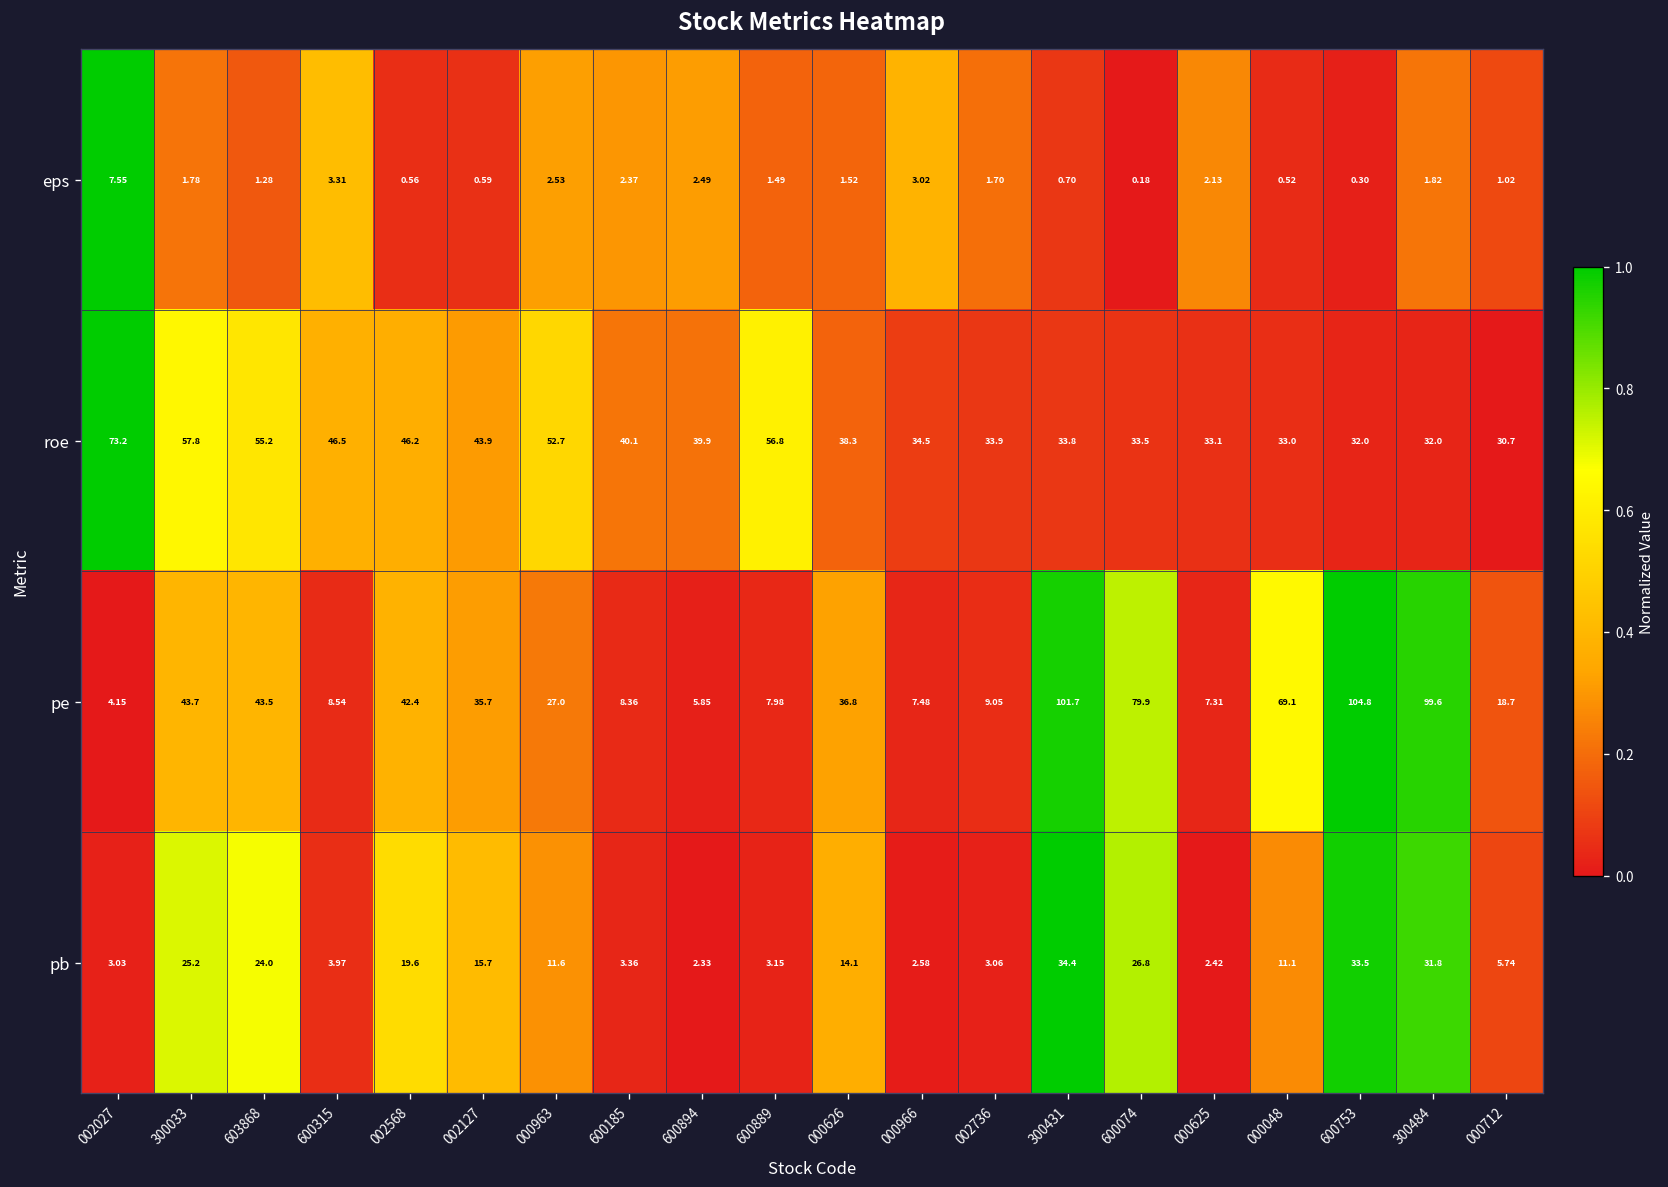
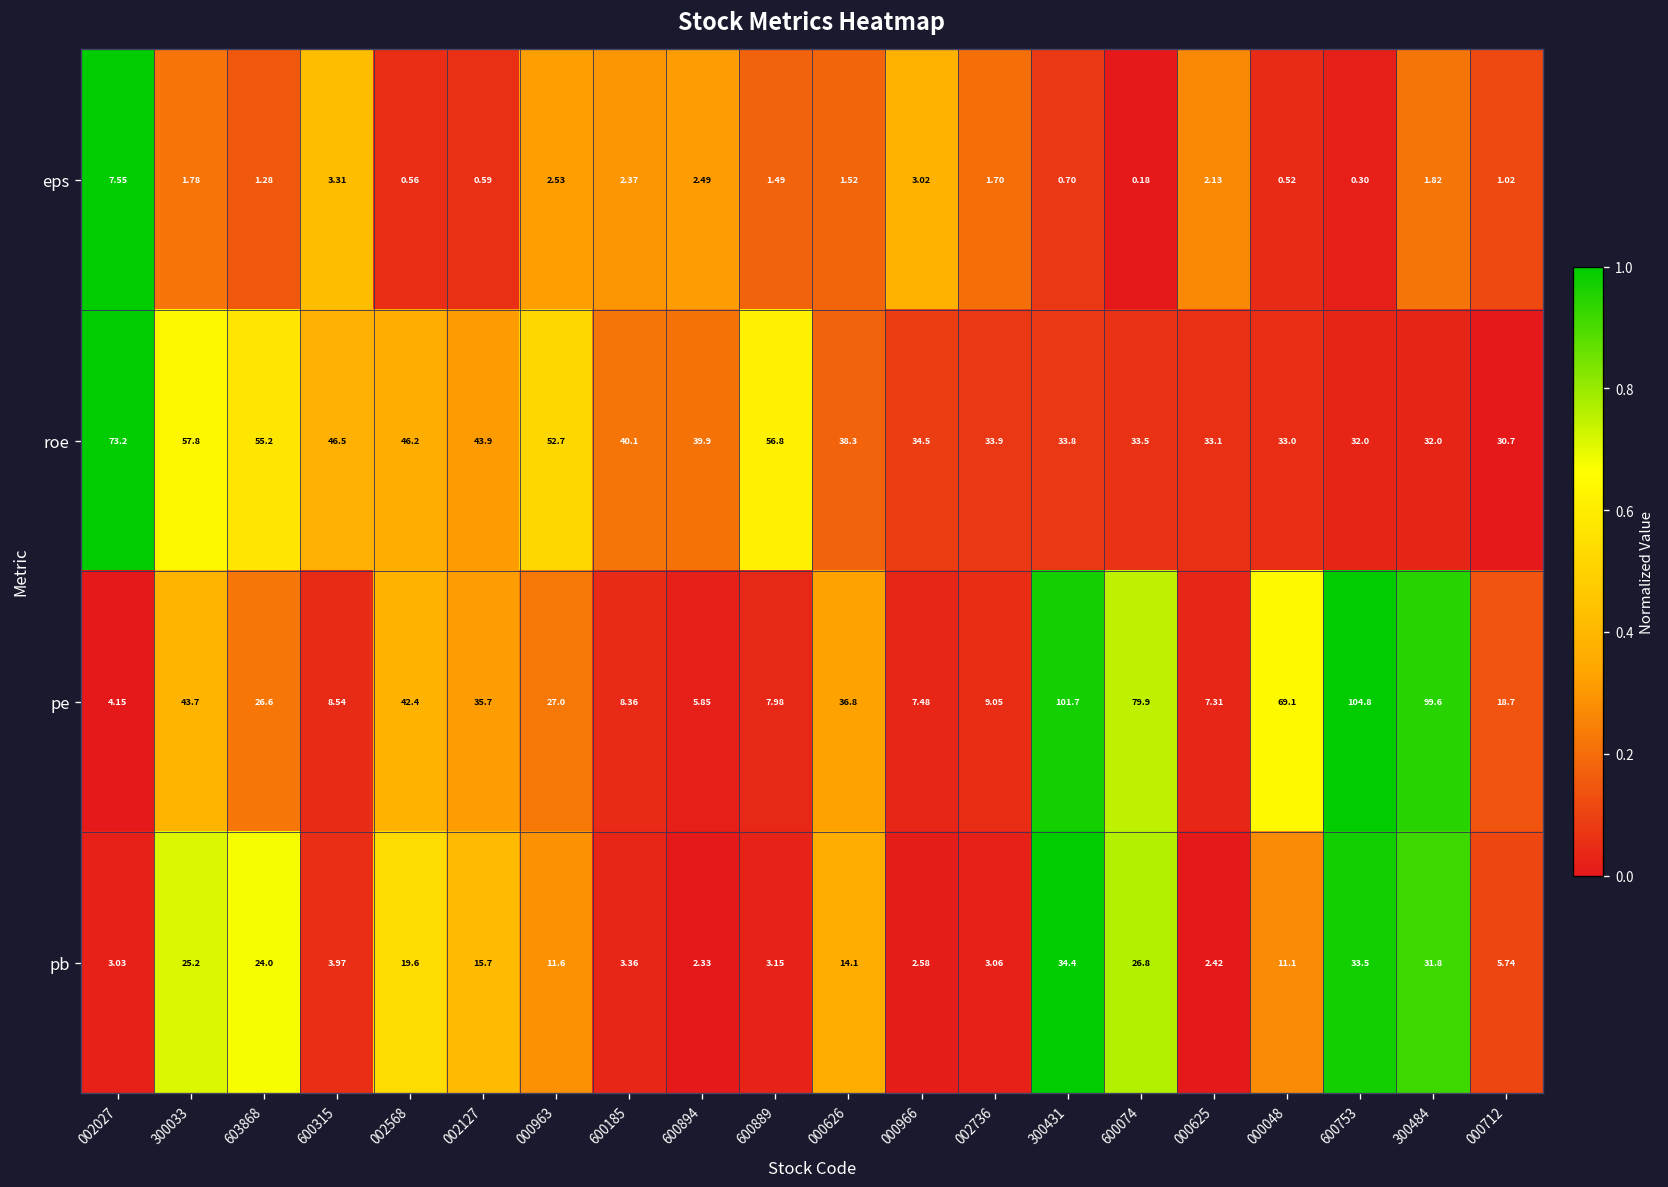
  {
    "eps": {
      "002027": 7.55,
      "300033": 1.78,
      "603868": 1.28,
      "600315": 3.31,
      "002568": 0.56,
      "002127": 0.59,
      "000963": 2.53,
      "600185": 2.37,
      "600894": 2.49,
      "600889": 1.49,
      "000626": 1.52,
      "000966": 3.02,
      "002736": 1.70,
      "300431": 0.70,
      "600074": 0.18,
      "000625": 2.13,
      "000048": 0.52,
      "600753": 0.30,
      "300484": 1.82,
      "000712": 1.02
    },
    "roe": {
      "002027": 73.2,
      "300033": 57.8,
      "603868": 55.2,
      "600315": 46.5,
      "002568": 46.2,
      "002127": 43.9,
      "000963": 52.7,
      "600185": 40.1,
      "600894": 39.9,
      "600889": 56.8,
      "000626": 38.3,
      "000966": 34.5,
      "002736": 33.9,
      "300431": 33.8,
      "600074": 33.5,
      "000625": 33.1,
      "000048": 33.0,
      "600753": 32.0,
      "300484": 32.0,
      "000712": 30.7
    },
    "pe": {
      "002027": 4.15,
      "300033": 43.7,
-     "603868": 43.5,
+     "603868": 26.6,
      "600315": 8.54,
      "002568": 42.4,
      "002127": 35.7,
      "000963": 27.0,
      "600185": 8.36,
      "600894": 5.85,
      "600889": 7.98,
      "000626": 36.8,
      "000966": 7.48,
      "002736": 9.05,
      "300431": 101.7,
      "600074": 79.9,
      "000625": 7.31,
      "000048": 69.1,
      "600753": 104.8,
      "300484": 99.6,
      "000712": 18.7
    },
    "pb": {
      "002027": 3.03,
      "300033": 25.2,
      "603868": 24.0,
      "600315": 3.97,
      "002568": 19.6,
      "002127": 15.7,
      "000963": 11.6,
      "600185": 3.36,
      "600894": 2.33,
      "600889": 3.15,
      "000626": 14.1,
      "000966": 2.58,
      "002736": 3.06,
      "300431": 34.4,
      "600074": 26.8,
      "000625": 2.42,
      "000048": 11.1,
      "600753": 33.5,
      "300484": 31.8,
      "000712": 5.74
    }
  }
